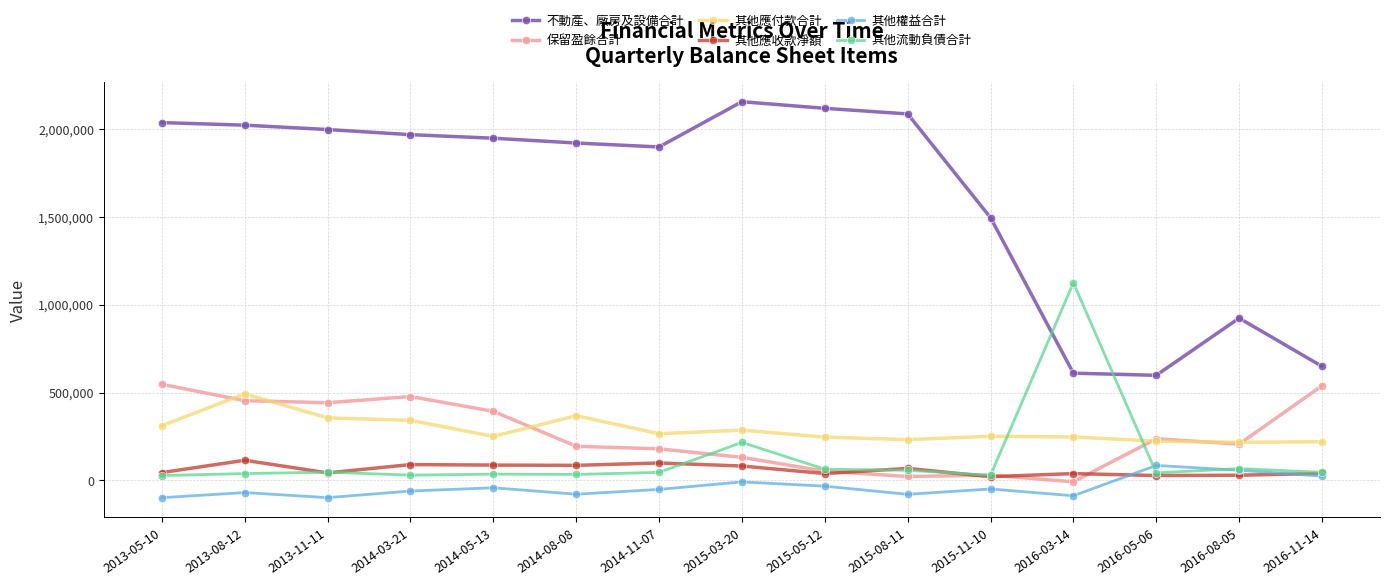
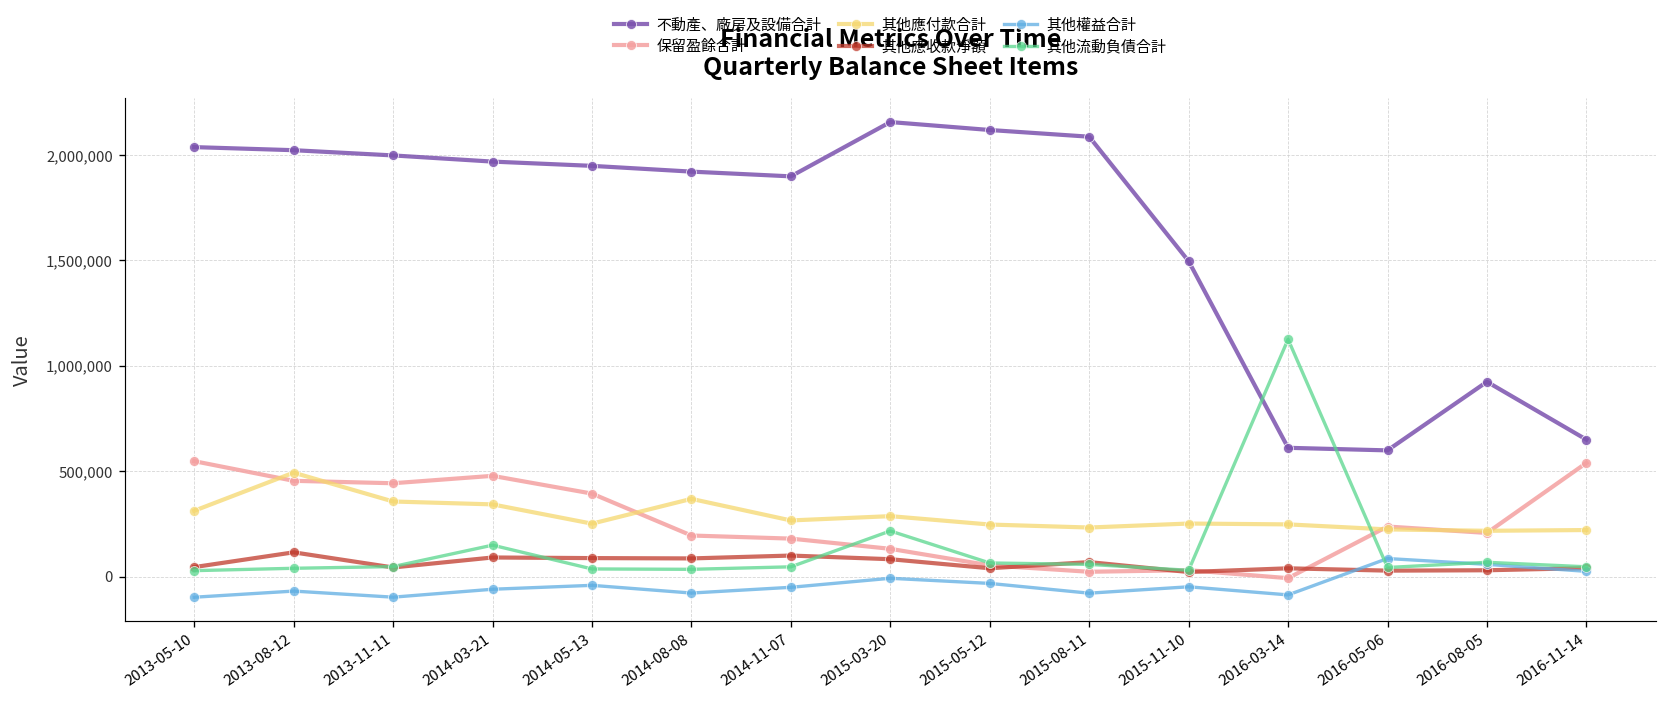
  {
    "不動產、廠房及設備合計": {
      "2013-05-10": "2,040,000",
      "2013-08-12": "2,020,000",
      "2013-11-11": "2,000,000",
      "2014-03-21": "1,970,000",
      "2014-05-13": "1,950,000",
      "2014-08-08": "1,920,000",
      "2014-11-07": "1,900,000",
      "2015-03-20": "2,160,000",
      "2015-05-12": "2,120,000",
      "2015-08-11": "2,090,000",
      "2015-11-10": "1,500,000",
      "2016-03-14": "610,000",
      "2016-05-06": "600,000",
      "2016-08-05": "920,000",
      "2016-11-14": "650,000"
    },
    "保留盈餘合計": {
      "2013-05-10": "550,000",
      "2013-08-12": "450,000",
      "2013-11-11": "440,000",
      "2014-03-21": "480,000",
      "2014-05-13": "390,000",
      "2014-08-08": "190,000",
      "2014-11-07": "180,000",
      "2015-03-20": "130,000",
      "2015-08-11": "20,000",
      "2016-03-14": "-10,000",
      "2016-11-14": "540,000"
    },
    "其他應付款合計": {
      "2013-05-10": "310,000",
      "2013-08-12": "490,000",
      "2013-11-11": "360,000",
      "2014-03-21": "340,000",
      "2014-05-13": "250,000",
      "2014-08-08": "370,000",
      "2014-11-07": "270,000",
      "2015-03-20": "290,000",
      "2015-05-12": "250,000",
      "2015-08-11": "230,000",
      "2015-11-10": "250,000",
      "2016-03-14": "250,000",
      "2016-11-14": "220,000"
    },
    "其他應收款淨額": {
      "2013-05-10": "40,000",
      "2013-08-12": "110,000",
      "2014-03-21": "90,000",
      "2014-05-13": "90,000",
      "2014-08-08": "90,000",
      "2014-11-07": "100,000",
      "2015-03-20": "80,000",
      "2016-03-14": "40,000",
      "2016-05-06": "30,000",
      "2016-08-05": "30,000"
    },
    "其他權益合計": {
      "2013-05-10": "-100,000",
      "2013-08-12": "-70,000",
      "2013-11-11": "-100,000",
      "2014-03-21": "-60,000",
      "2014-05-13": "-40,000",
      "2014-08-08": "-80,000",
      "2014-11-07": "-50,000",
      "2015-03-20": "-10,000",
      "2015-05-12": "-30,000",
      "2015-08-11": "-80,000",
      "2015-11-10": "-50,000",
      "2016-03-14": "-90,000",
      "2016-05-06": "90,000",
      "2016-11-14": "20,000"
    },
    "其他流動負債合計": {
      "2013-05-10": "30,000",
      "2013-08-12": "40,000",
-     "2014-03-21": "30,000",
+     "2014-03-21": "150,000",
      "2014-05-13": "40,000",
      "2014-08-08": "30,000",
      "2014-11-07": "50,000",
      "2015-03-20": "220,000",
      "2016-03-14": "1,130,000",
      "2016-05-06": "40,000"
    }
  }
